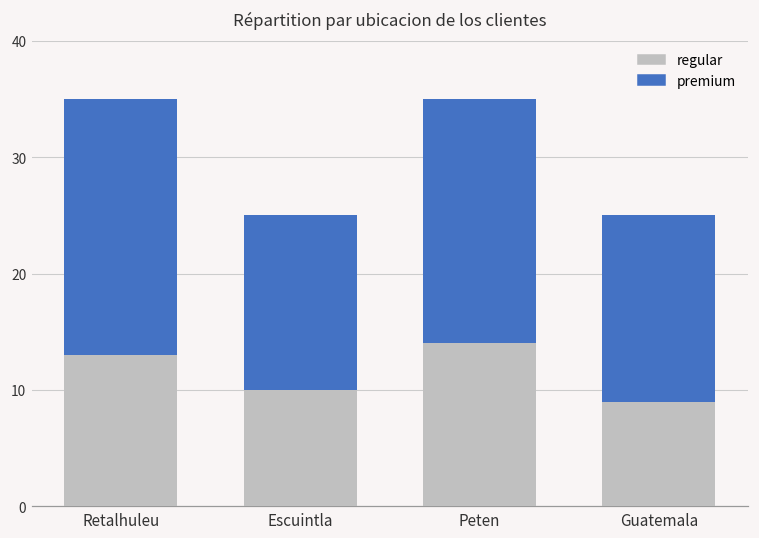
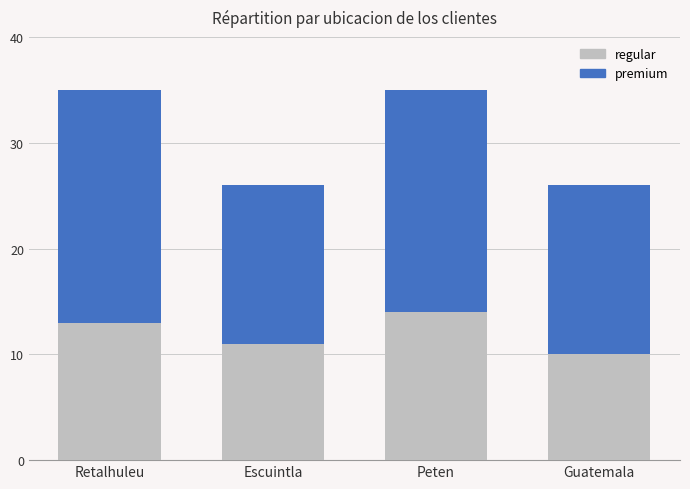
  {
    "regular": {
      "Retalhuleu": 13,
-     "Escuintla": 10,
+     "Escuintla": 11,
      "Peten": 14,
-     "Guatemala": 9
+     "Guatemala": 10
    },
    "premium": {
      "Retalhuleu": 22,
      "Escuintla": 15,
      "Peten": 21,
      "Guatemala": 16
    }
  }
